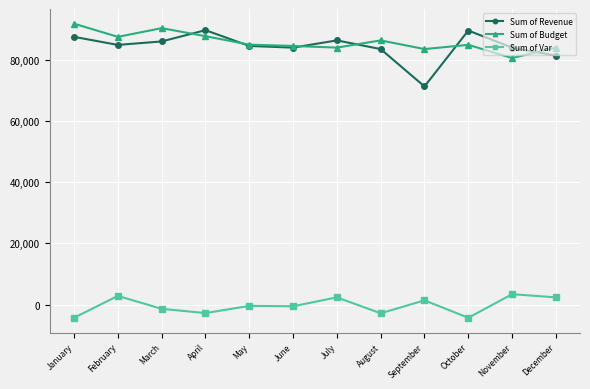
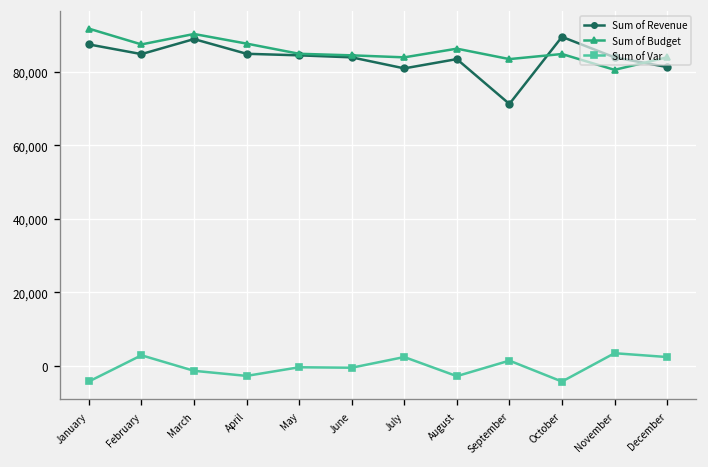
  {
    "Sum of Revenue": {
      "January": "88,000",
      "February": "85,000",
-     "March": "86,000",
-     "April": "90,000",
-     "July": "86,000",
+     "March": "89,000",
+     "April": "85,000",
+     "July": "81,000",
      "August": "84,000",
      "September": "71,000",
      "October": "90,000",
      "December": "81,000"
    }
  }
